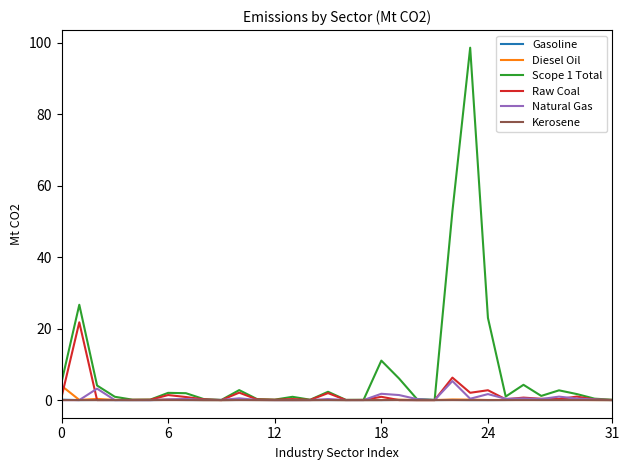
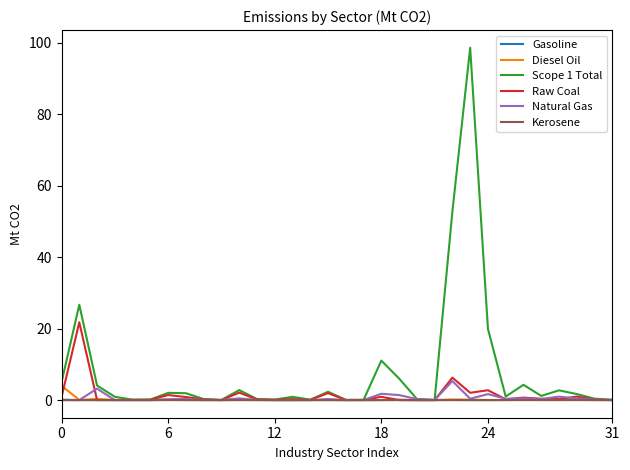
  {
    "Diesel Oil": {
      "0": 4
    },
    "Scope 1 Total": {
      "0": 5,
      "18": 11,
-     "24": 23
+     "24": 20
    },
    "Raw Coal": {
      "18": 1,
      "24": 3
    },
    "Natural Gas": {
      "18": 2,
      "24": 2
    }
  }
